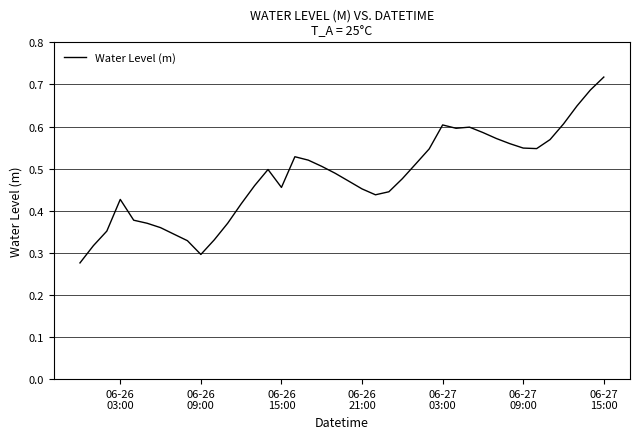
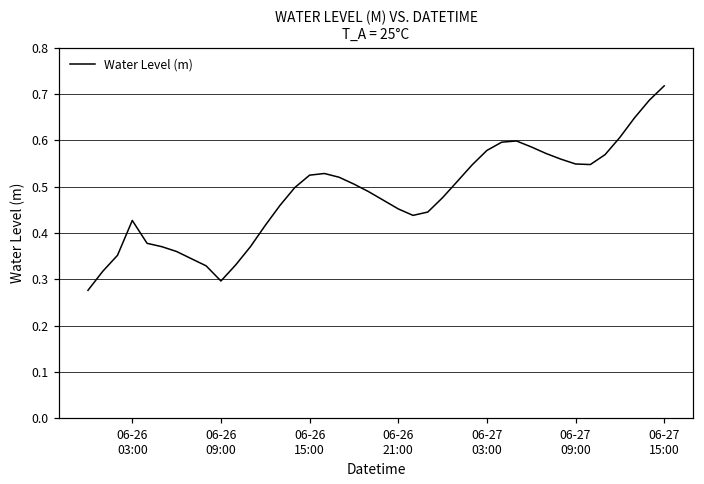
  {
    "06-26 03:00": 0.43,
    "06-26 09:00": 0.30,
-   "06-26 15:00": 0.46,
+   "06-26 15:00": 0.52,
    "06-26 21:00": 0.45,
-   "06-27 03:00": 0.60,
+   "06-27 03:00": 0.58,
    "06-27 09:00": 0.55,
    "06-27 15:00": 0.72
  }
